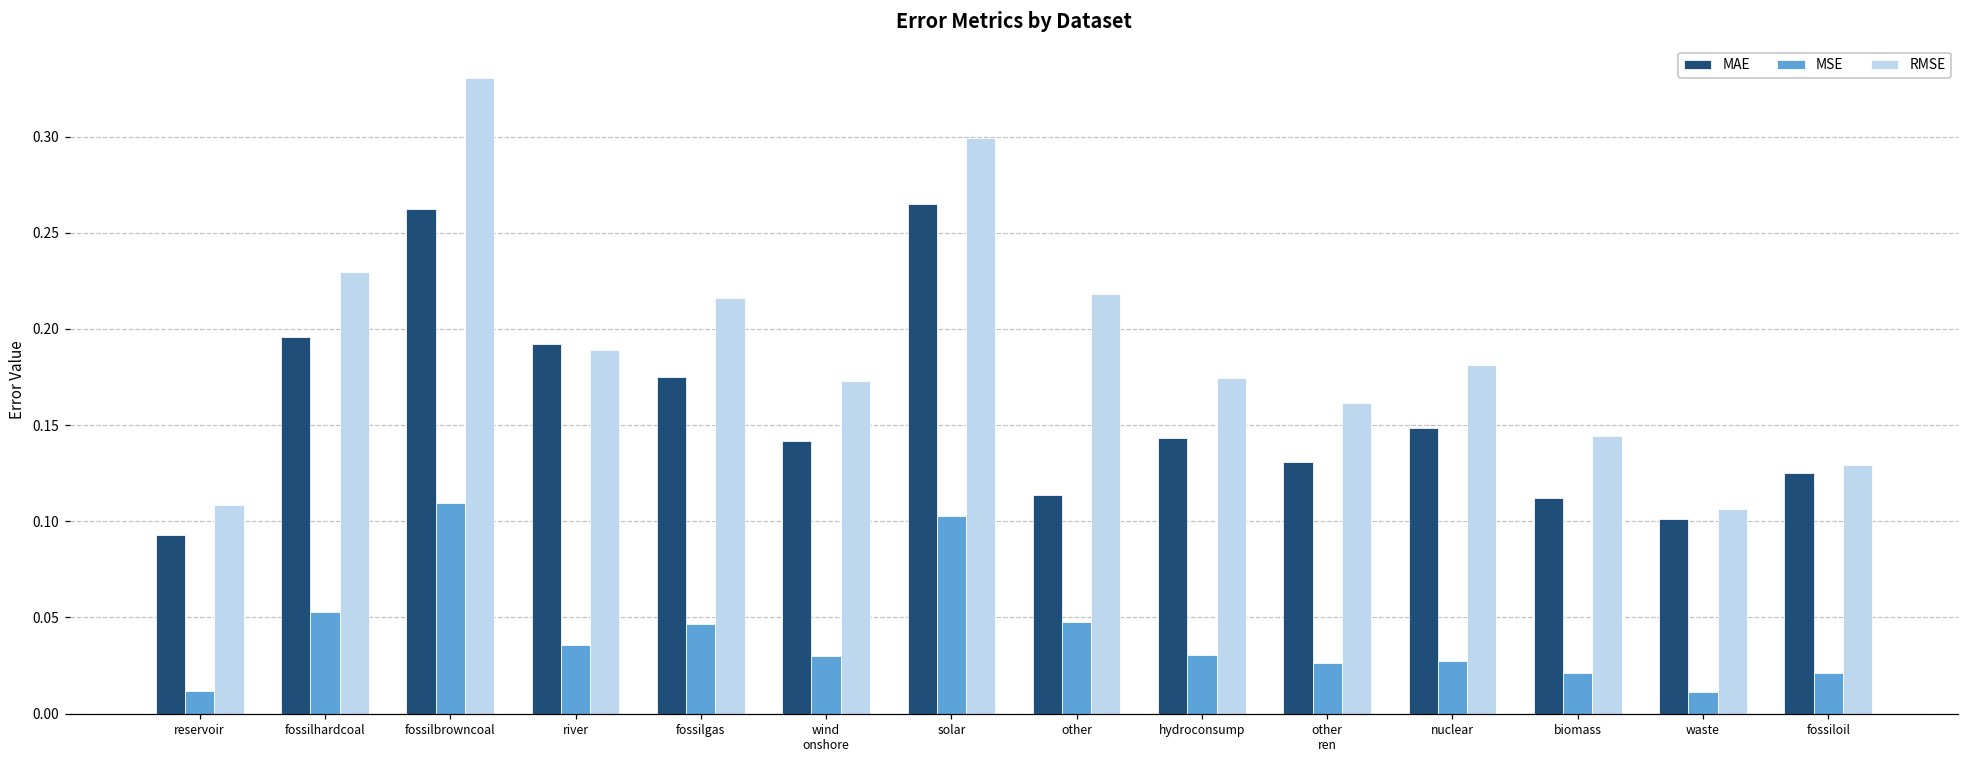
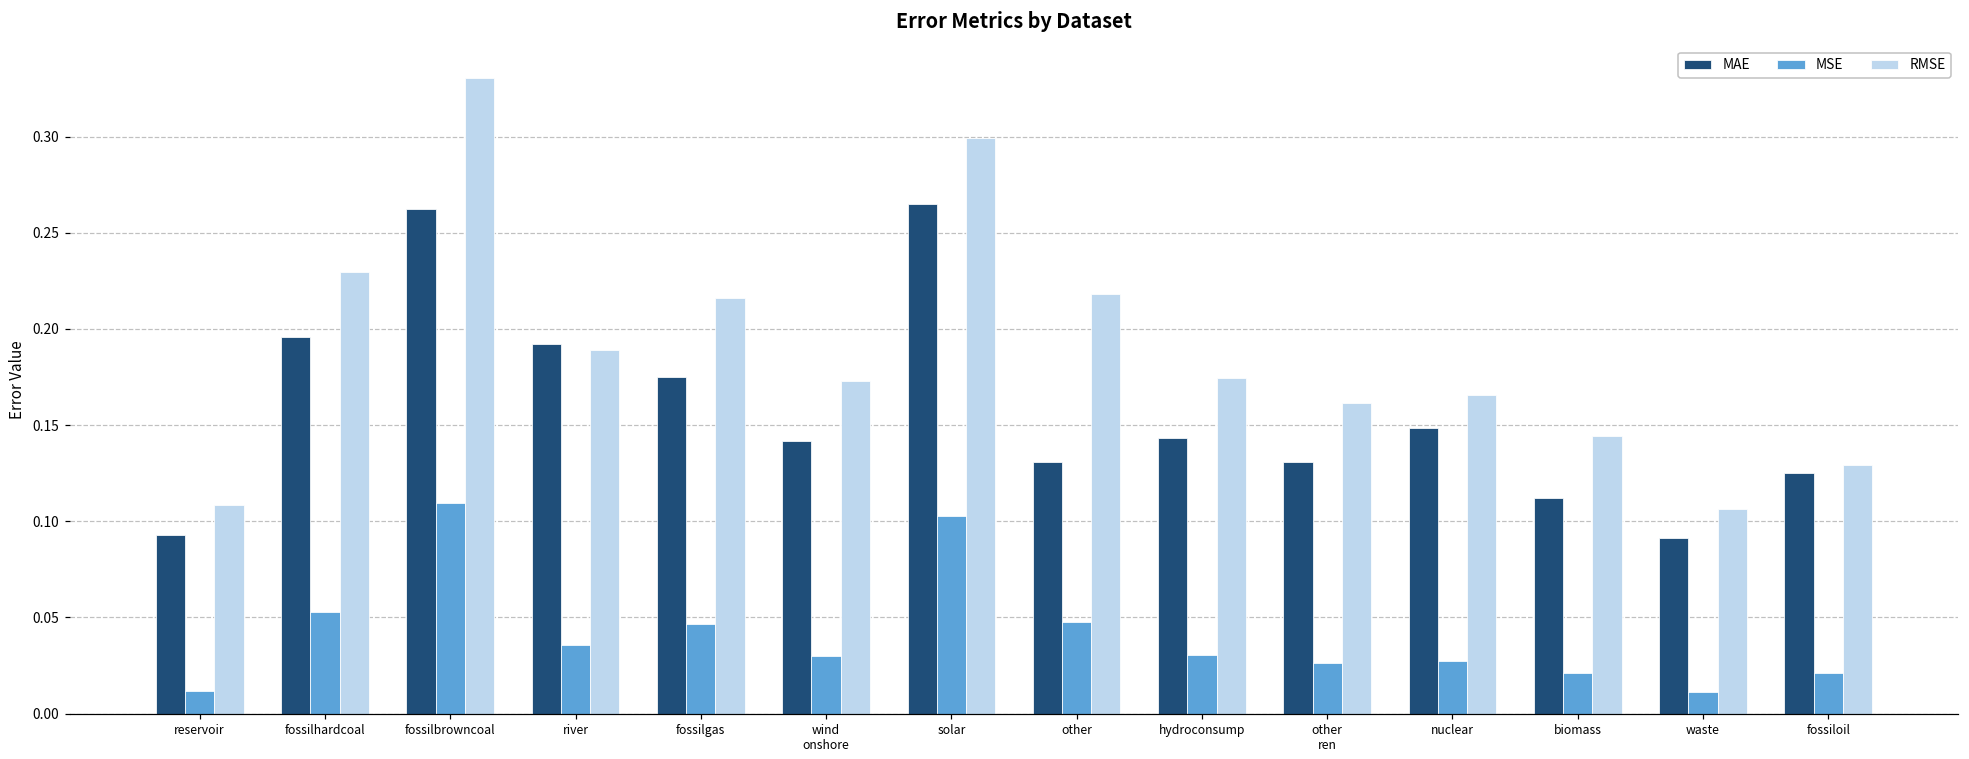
  {
    "MAE": {
      "reservoir": 0.093,
      "fossilhardcoal": 0.196,
      "fossilbrowncoal": 0.262,
      "river": 0.192,
      "fossilgas": 0.175,
      "wind onshore": 0.142,
      "solar": 0.265,
-     "other": 0.114,
+     "other": 0.131,
      "hydroconsump": 0.143,
      "other ren": 0.131,
      "nuclear": 0.148,
      "biomass": 0.112,
-     "waste": 0.101,
+     "waste": 0.091,
      "fossiloil": 0.125
    },
    "MSE": {
      "reservoir": 0.012,
      "fossilhardcoal": 0.053,
      "fossilbrowncoal": 0.109,
      "river": 0.036,
      "fossilgas": 0.047,
      "wind onshore": 0.030,
      "solar": 0.103,
      "other": 0.047,
      "hydroconsump": 0.030,
      "other ren": 0.026,
      "nuclear": 0.027,
      "biomass": 0.021,
      "waste": 0.011,
      "fossiloil": 0.021
    },
    "RMSE": {
      "reservoir": 0.109,
      "fossilhardcoal": 0.230,
      "fossilbrowncoal": 0.331,
      "river": 0.189,
      "fossilgas": 0.216,
      "wind onshore": 0.173,
      "solar": 0.299,
      "other": 0.218,
      "hydroconsump": 0.175,
      "other ren": 0.162,
-     "nuclear": 0.181,
+     "nuclear": 0.166,
      "biomass": 0.144,
      "waste": 0.107,
      "fossiloil": 0.129
    }
  }
